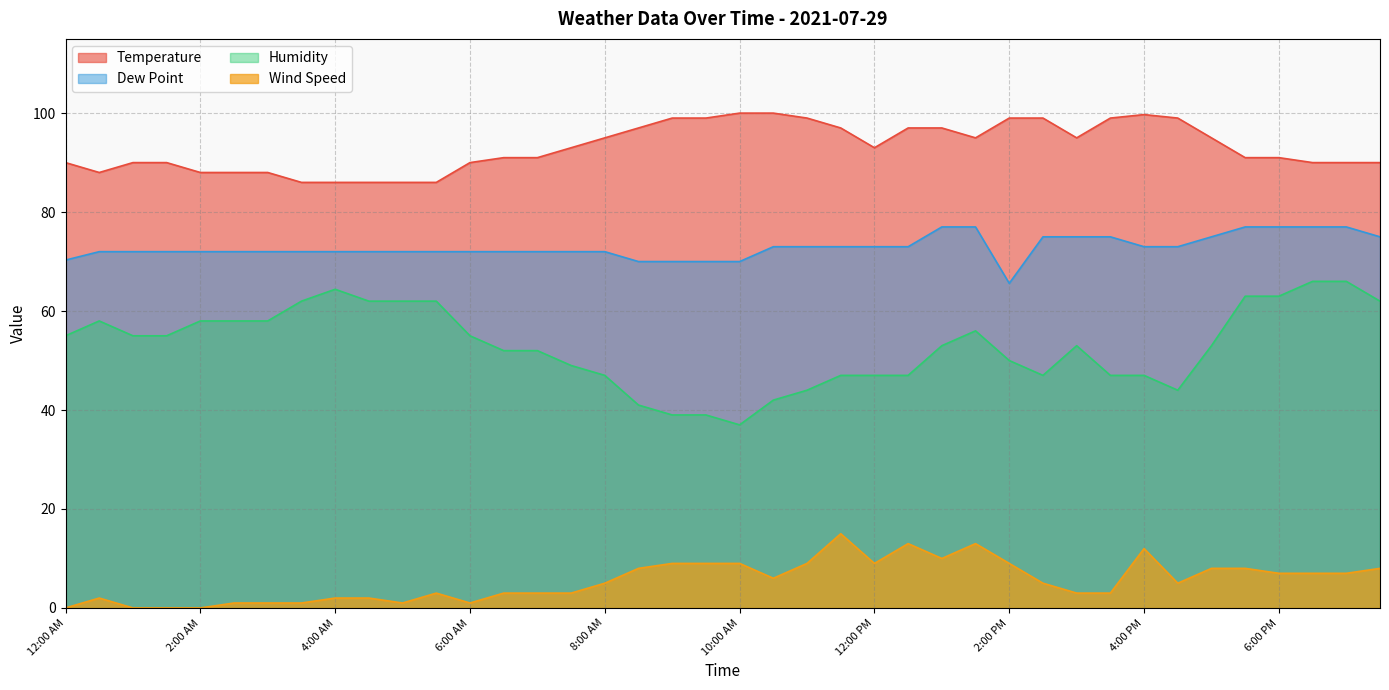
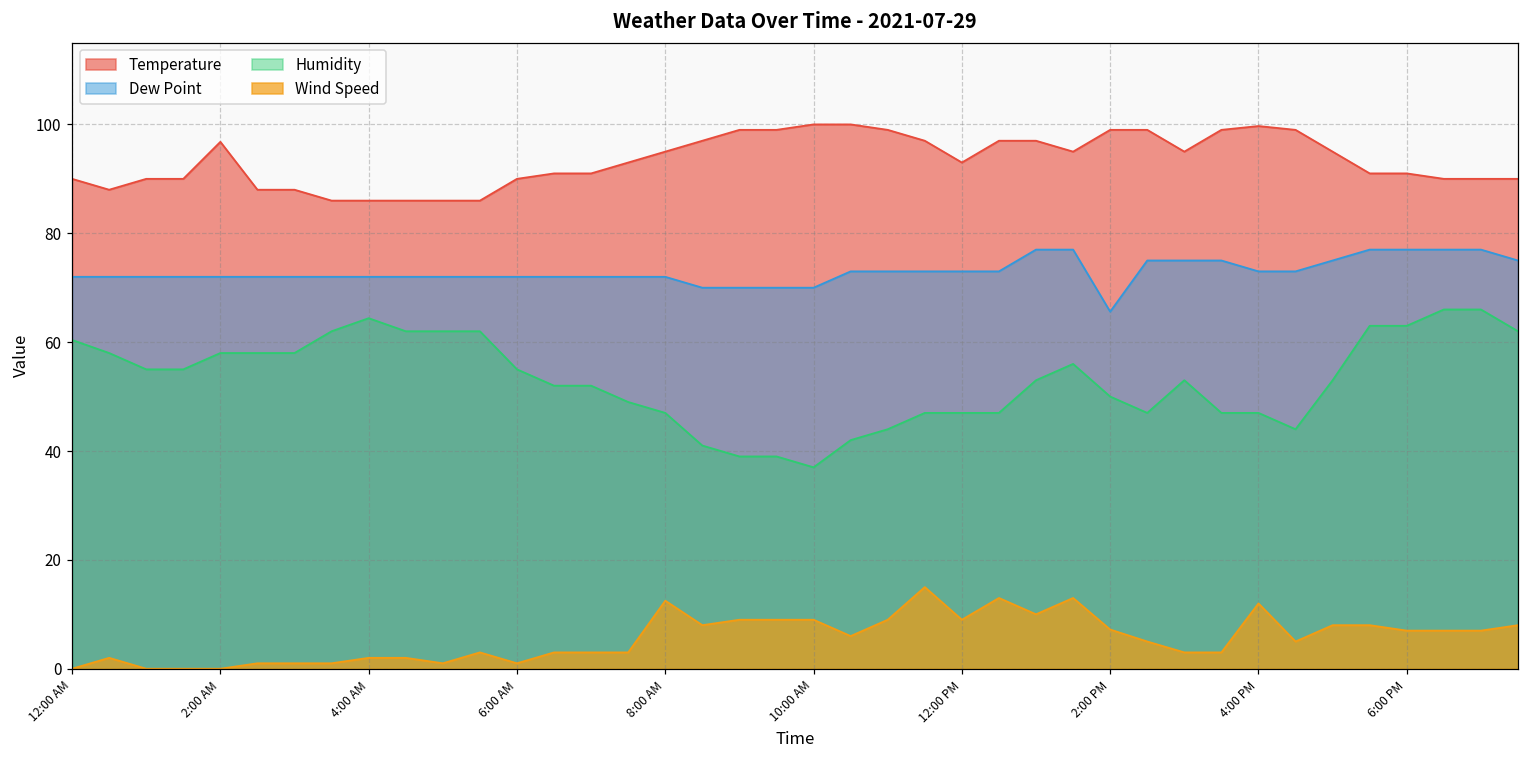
  {
    "Temperature": {
      "12:00 AM": 90,
-     "2:00 AM": 88,
+     "2:00 AM": 97,
      "4:00 AM": 86,
      "6:00 AM": 90,
      "8:00 AM": 95,
      "10:00 AM": 100,
      "12:00 PM": 93,
      "2:00 PM": 99,
      "4:00 PM": 100,
      "6:00 PM": 91
    },
    "Dew Point": {
-     "12:00 AM": 70,
+     "12:00 AM": 72,
      "2:00 AM": 72,
      "4:00 AM": 72,
      "6:00 AM": 72,
      "8:00 AM": 72,
      "10:00 AM": 70,
      "12:00 PM": 73,
      "2:00 PM": 66,
      "4:00 PM": 73,
      "6:00 PM": 77
    },
    "Humidity": {
-     "12:00 AM": 55,
+     "12:00 AM": 60,
      "2:00 AM": 58,
      "4:00 AM": 64,
      "6:00 AM": 55,
      "8:00 AM": 47,
      "10:00 AM": 37,
      "12:00 PM": 47,
      "2:00 PM": 50,
      "4:00 PM": 47,
      "6:00 PM": 63
    },
    "Wind Speed": {
      "12:00 AM": 0,
      "2:00 AM": 0,
      "4:00 AM": 2,
      "6:00 AM": 1,
-     "8:00 AM": 5,
+     "8:00 AM": 13,
      "10:00 AM": 9,
      "12:00 PM": 9,
-     "2:00 PM": 9,
+     "2:00 PM": 7,
      "4:00 PM": 12,
      "6:00 PM": 7
    }
  }
